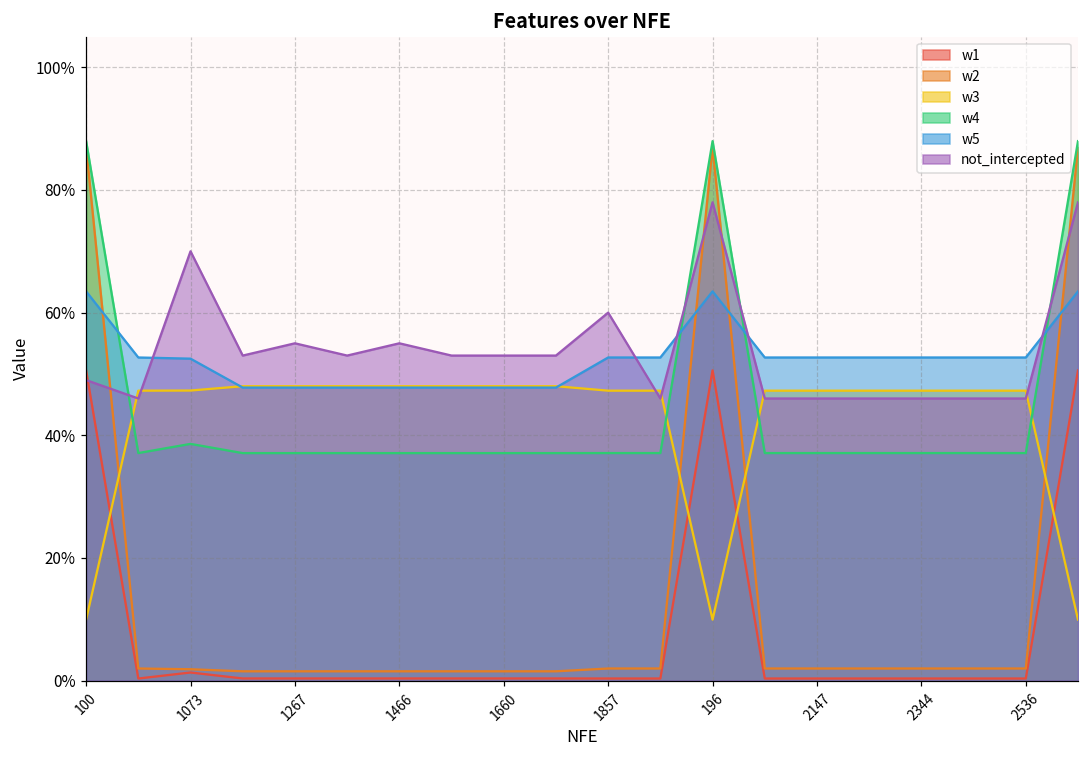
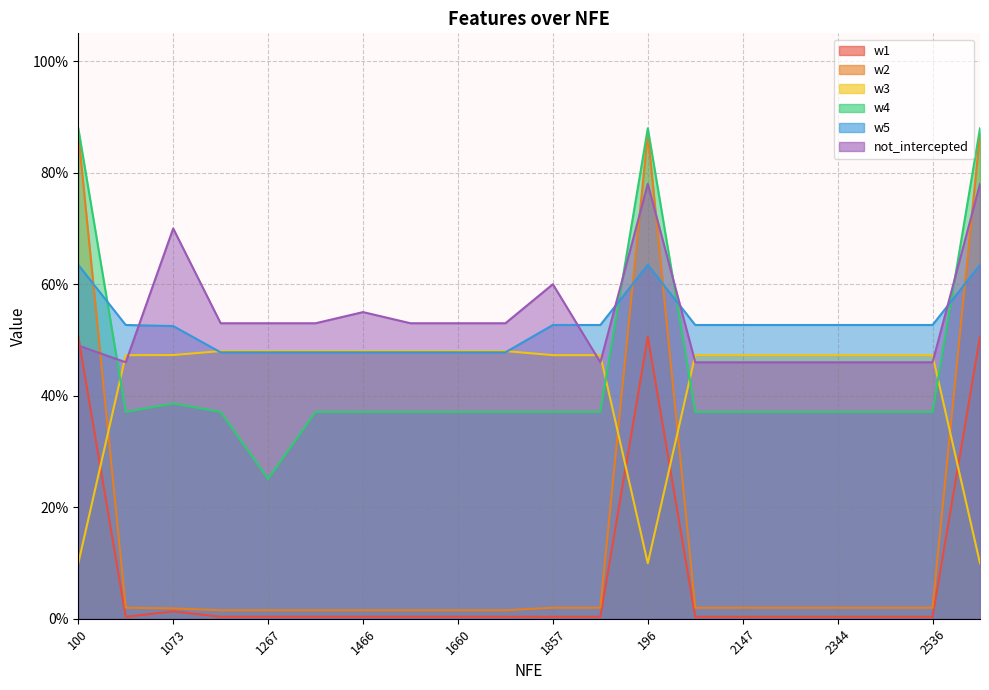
  {
    "w4": {
      "100": "88%",
      "1073": "39%",
-     "1267": "37%",
+     "1267": "25%",
      "1466": "37%",
      "1660": "37%",
      "1857": "37%",
      "196": "88%",
      "2147": "37%",
      "2344": "37%",
      "2536": "37%"
    },
    "w5": {
      "100": "63%",
      "1073": "52%",
      "1857": "53%",
      "196": "63%",
      "2147": "53%",
      "2344": "53%",
      "2536": "53%"
    },
    "not_intercepted": {
      "100": "49%",
      "1073": "70%",
-     "1267": "55%",
+     "1267": "53%",
      "1466": "55%",
      "1660": "53%",
      "1857": "60%",
      "196": "78%",
      "2147": "46%",
      "2344": "46%",
      "2536": "46%"
    }
  }
